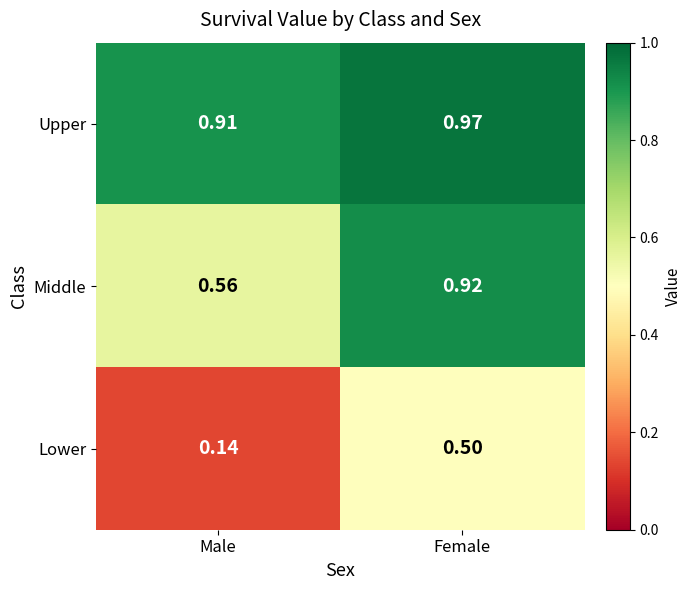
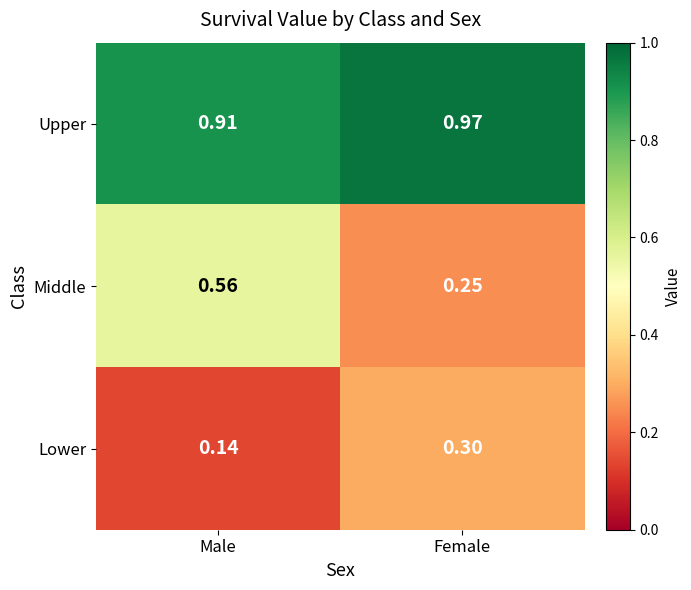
  {
    "Upper": {
      "Male": 0.91,
      "Female": 0.97
    },
    "Middle": {
      "Male": 0.56,
-     "Female": 0.92
+     "Female": 0.25
    },
    "Lower": {
      "Male": 0.14,
-     "Female": 0.50
+     "Female": 0.30
    }
  }
